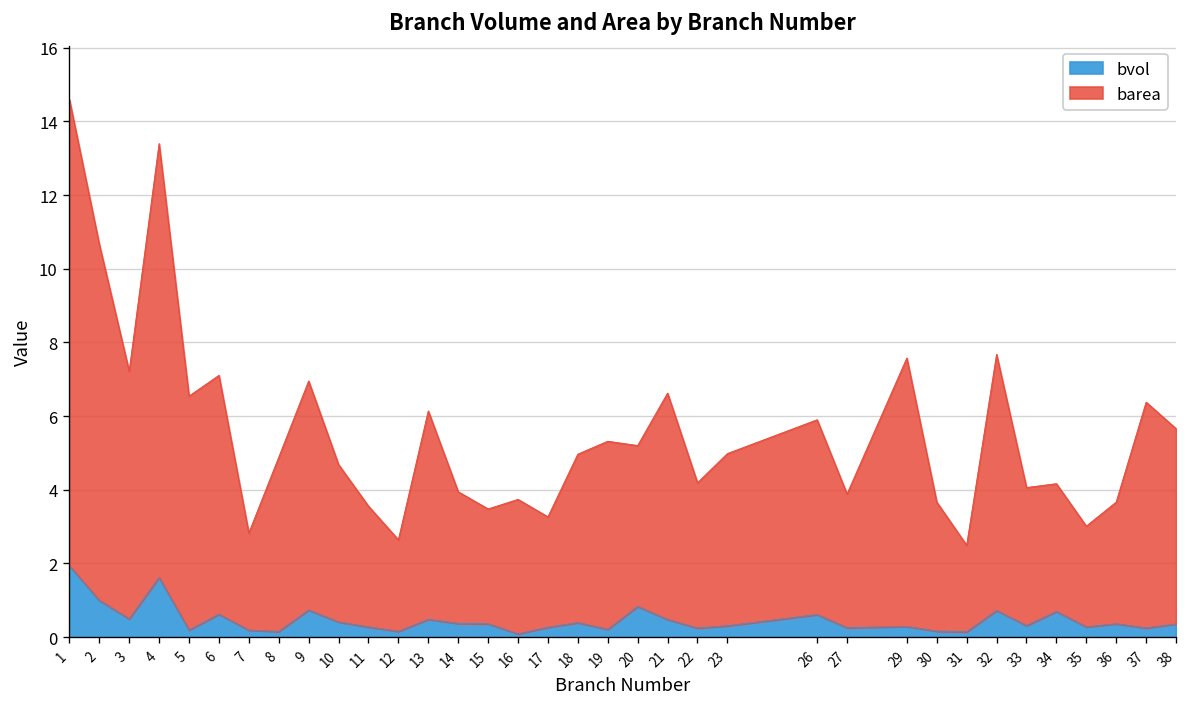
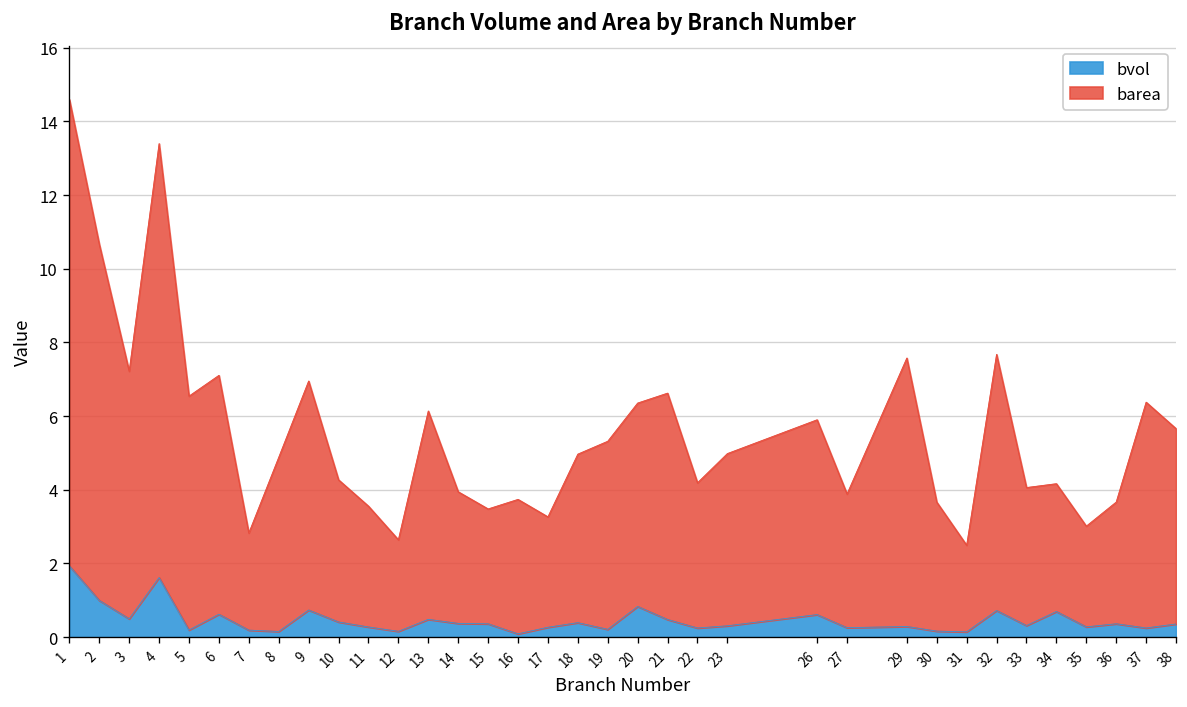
  {
    "bvol": {
      "1": 1.9,
      "2": 1.0,
      "3": 0.5,
      "4": 1.6,
      "5": 0.2,
      "6": 0.6,
      "7": 0.2,
      "8": 0.2,
      "9": 0.7,
      "10": 0.4,
      "11": 0.3,
      "12": 0.2,
      "13": 0.5,
      "14": 0.4,
      "15": 0.4,
      "16": 0.1,
      "17": 0.3,
      "18": 0.4,
      "19": 0.2,
      "20": 0.8,
      "21": 0.5,
      "22": 0.2,
      "23": 0.3,
      "26": 0.6,
      "27": 0.3,
      "29": 0.3,
      "30": 0.2,
      "31": 0.1,
      "32": 0.7,
      "33": 0.3,
      "34": 0.7,
      "35": 0.3,
      "36": 0.4,
      "37": 0.2,
      "38": 0.4
    },
    "barea": {
      "1": 14.6,
      "2": 10.7,
      "3": 7.2,
      "4": 13.4,
      "5": 6.5,
      "6": 7.1,
      "7": 2.8,
      "8": 4.9,
      "9": 7.0,
-     "10": 4.7,
+     "10": 4.3,
      "11": 3.6,
      "12": 2.6,
      "13": 6.1,
      "14": 3.9,
      "15": 3.5,
      "16": 3.7,
      "17": 3.3,
      "18": 5.0,
      "19": 5.3,
-     "20": 5.2,
+     "20": 6.4,
      "21": 6.6,
      "22": 4.2,
      "23": 5.0,
      "26": 5.9,
      "27": 3.9,
      "29": 7.6,
      "30": 3.7,
      "31": 2.5,
      "32": 7.7,
      "33": 4.1,
      "34": 4.2,
      "35": 3.0,
      "36": 3.7,
      "37": 6.4,
      "38": 5.7
    }
  }
